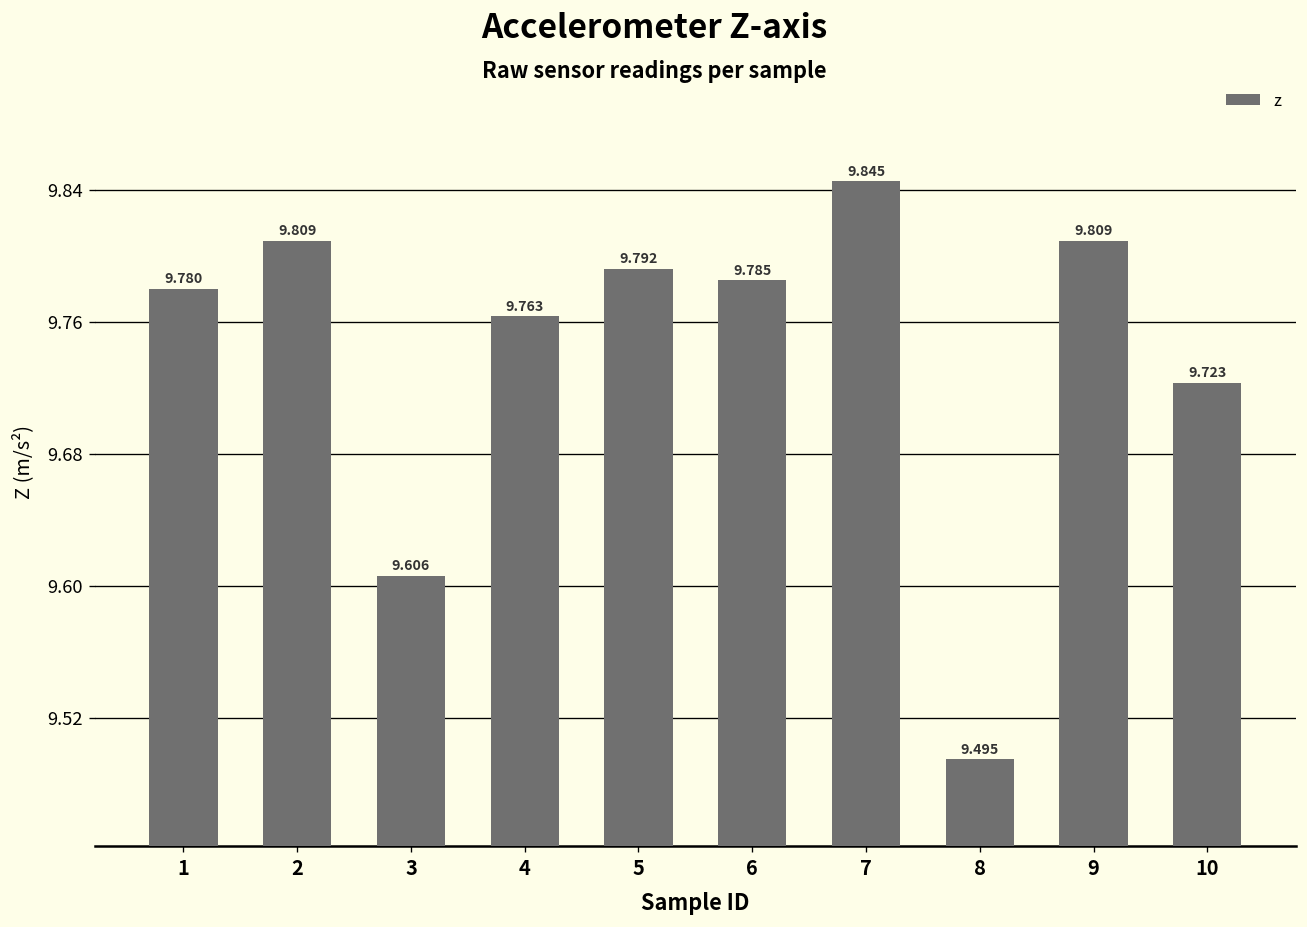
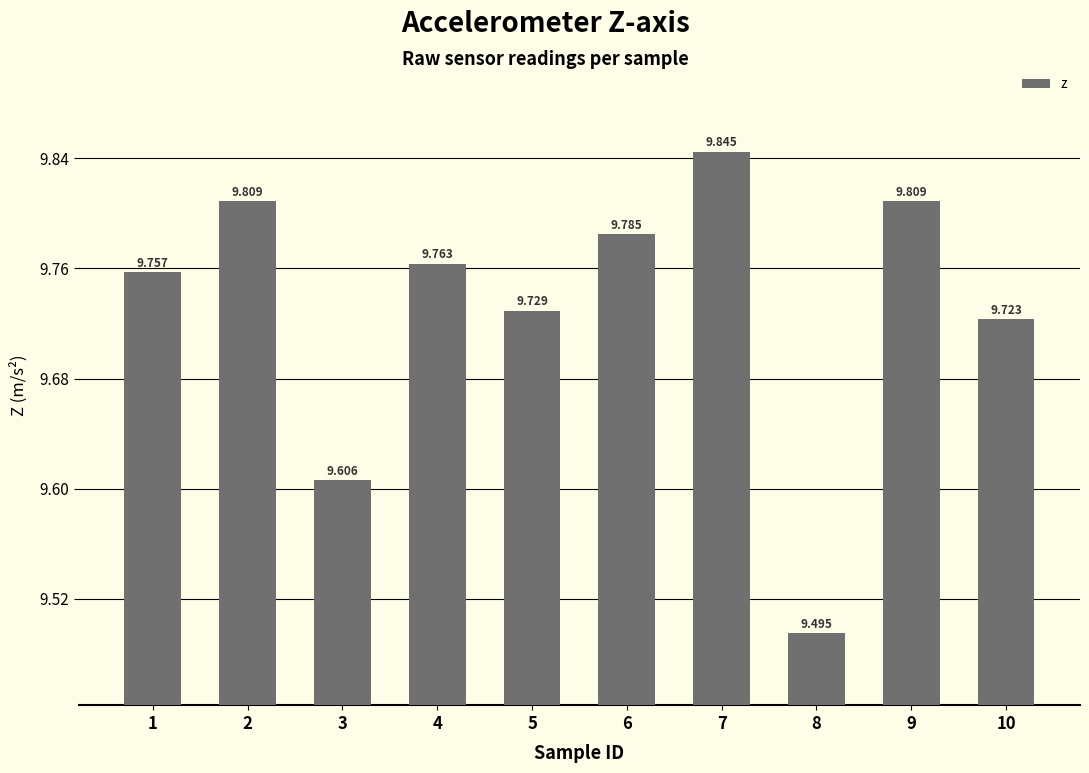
  {
-   "1": 9.780,
+   "1": 9.757,
    "2": 9.809,
    "3": 9.606,
    "4": 9.763,
-   "5": 9.792,
+   "5": 9.729,
    "6": 9.785,
    "7": 9.845,
    "8": 9.495,
    "9": 9.809,
    "10": 9.723
  }
